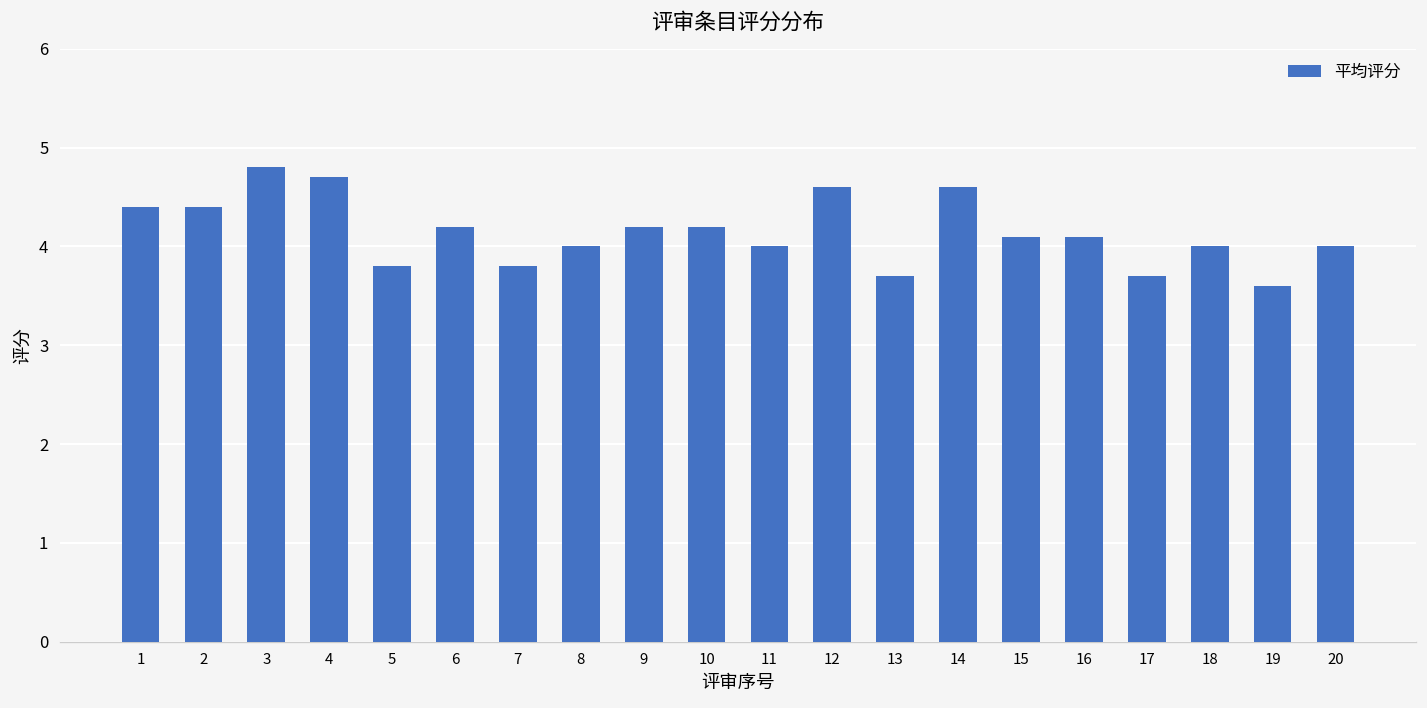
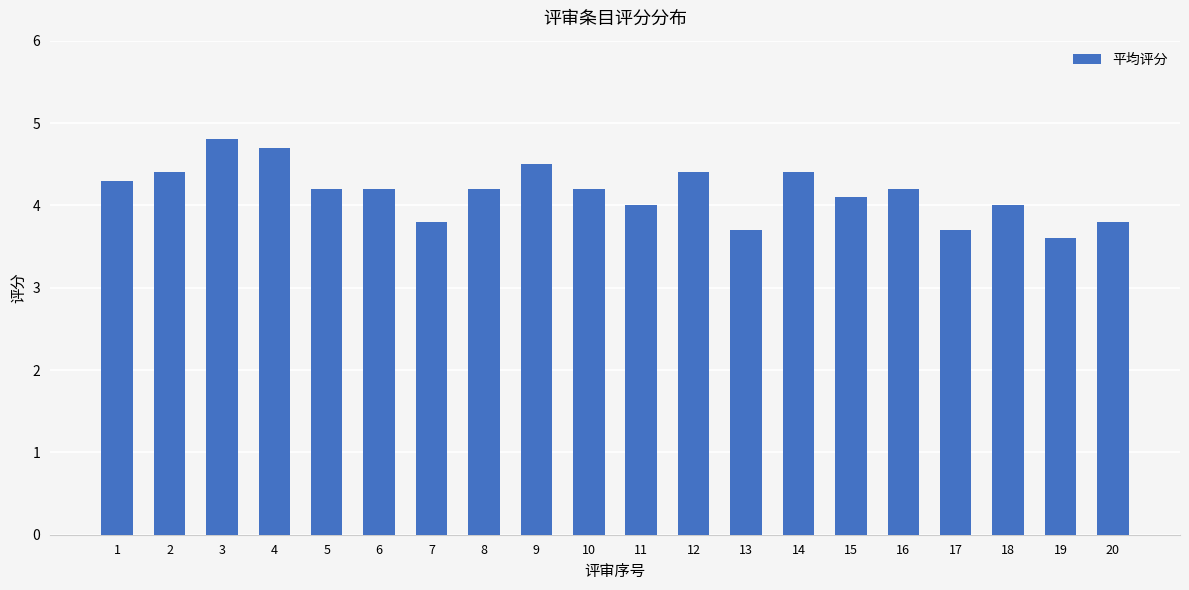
  {
-   "1": 4.4,
+   "1": 4.3,
    "2": 4.4,
    "3": 4.8,
    "4": 4.7,
-   "5": 3.8,
+   "5": 4.2,
    "6": 4.2,
    "7": 3.8,
-   "8": 4.0,
-   "9": 4.2,
+   "8": 4.2,
+   "9": 4.5,
    "10": 4.2,
    "11": 4.0,
-   "12": 4.6,
+   "12": 4.4,
    "13": 3.7,
-   "14": 4.6,
+   "14": 4.4,
    "15": 4.1,
-   "16": 4.1,
+   "16": 4.2,
    "17": 3.7,
    "18": 4.0,
    "19": 3.6,
-   "20": 4.0
+   "20": 3.8
  }
